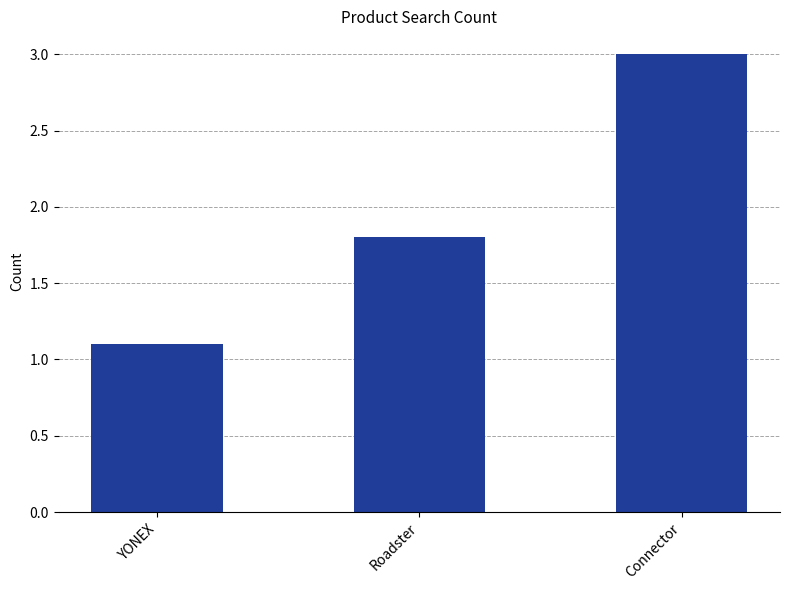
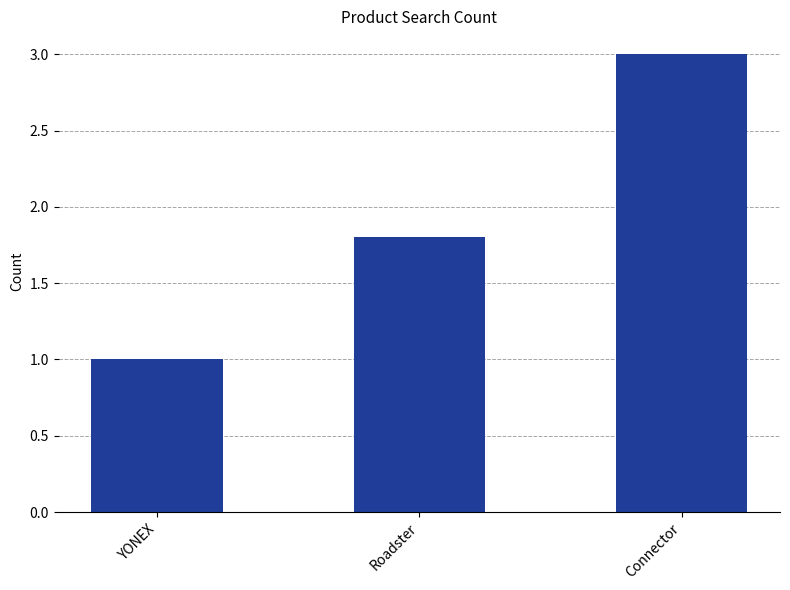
  {
-   "YONEX": 1.1,
+   "YONEX": 1.0,
    "Roadster": 1.8,
    "Connector": 3.0
  }
